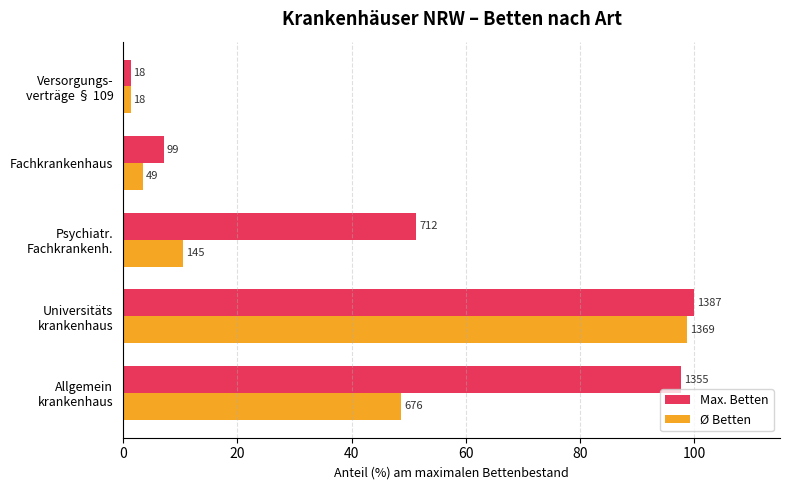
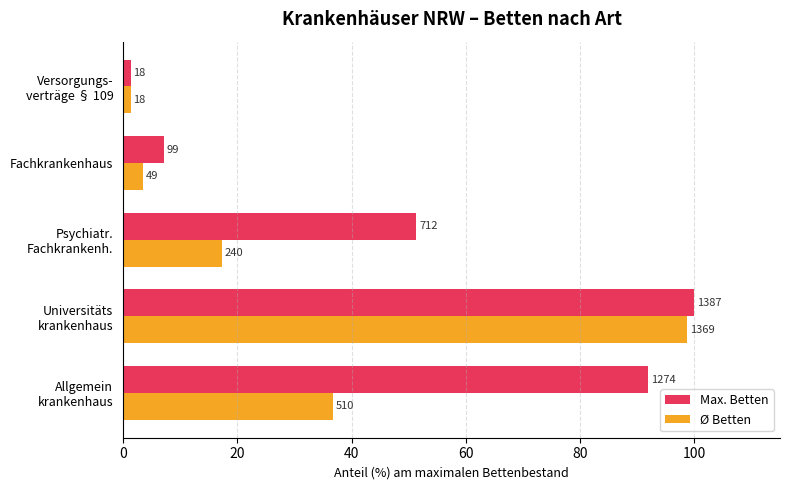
  {
    "Max. Betten": {
-     "Allgemein krankenhaus": 1355
+     "Allgemein krankenhaus": 1274
    },
    "Ø Betten": {
-     "Psychiatr. Fachkrankenh.": 145,
-     "Allgemein krankenhaus": 676
+     "Psychiatr. Fachkrankenh.": 240,
+     "Allgemein krankenhaus": 510
    }
  }
